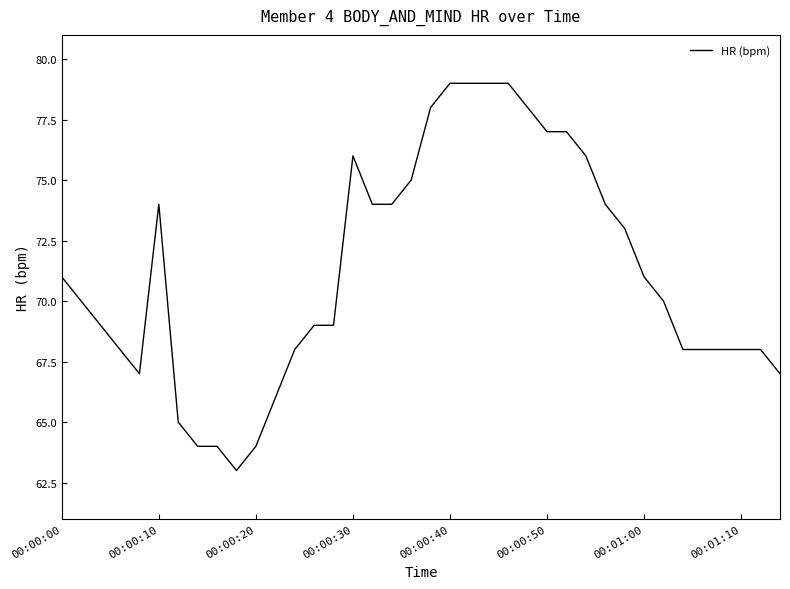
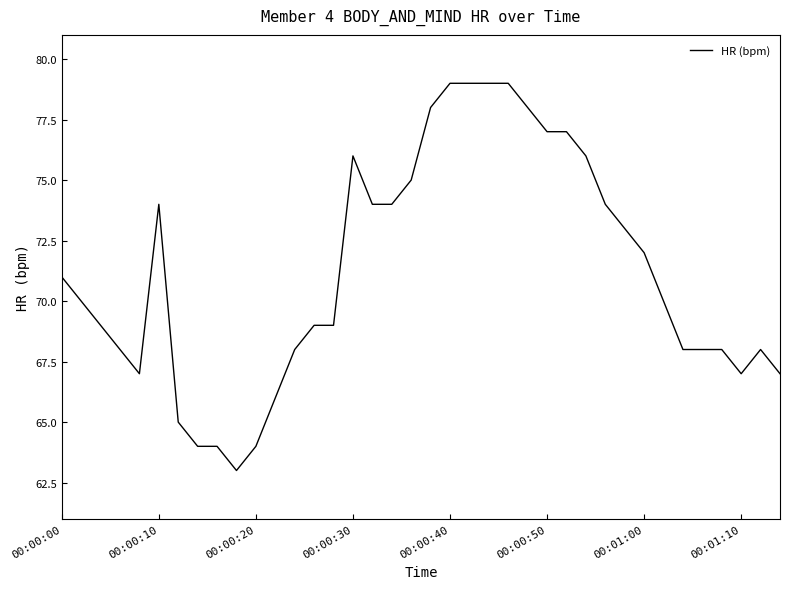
  {
    "00:00:00": 71,
    "00:00:10": 74,
    "00:00:20": 64,
    "00:00:30": 76,
    "00:00:40": 79,
    "00:00:50": 77,
-   "00:01:00": 71,
-   "00:01:10": 68
+   "00:01:00": 72,
+   "00:01:10": 67
  }
